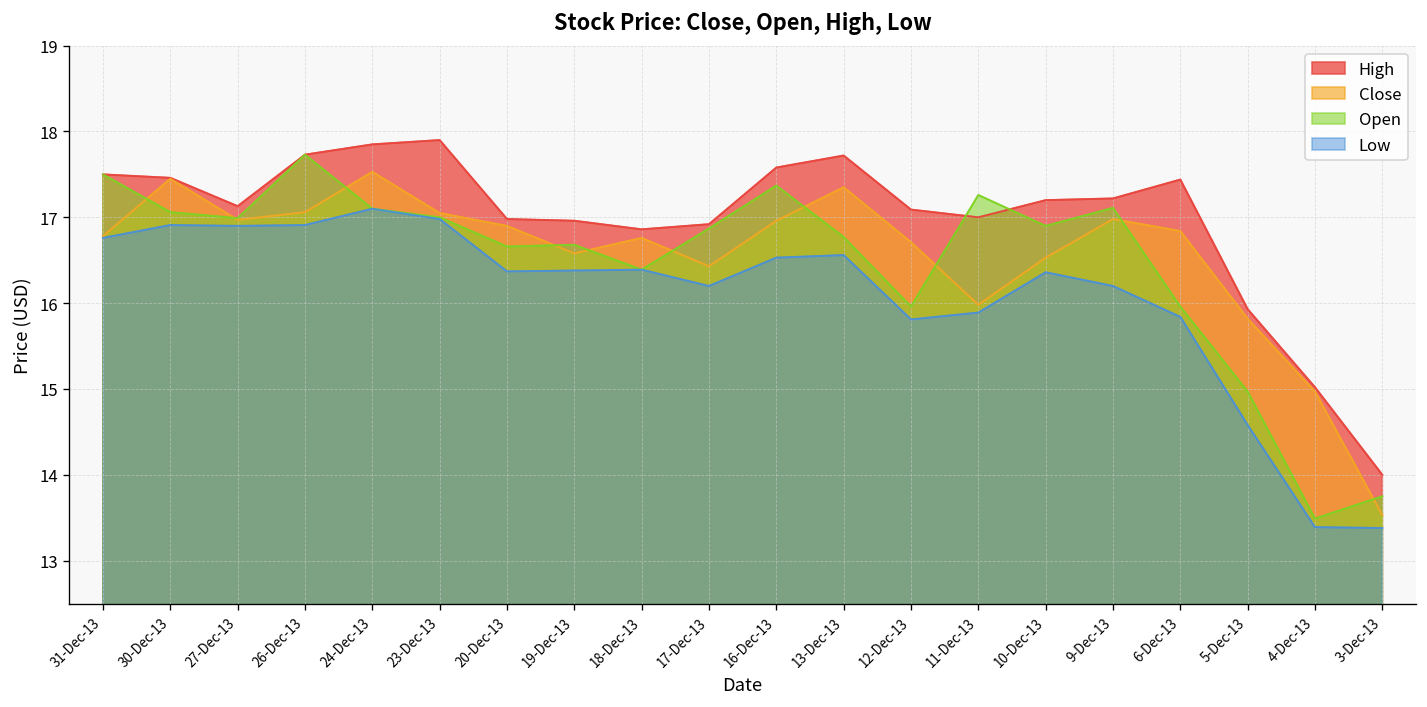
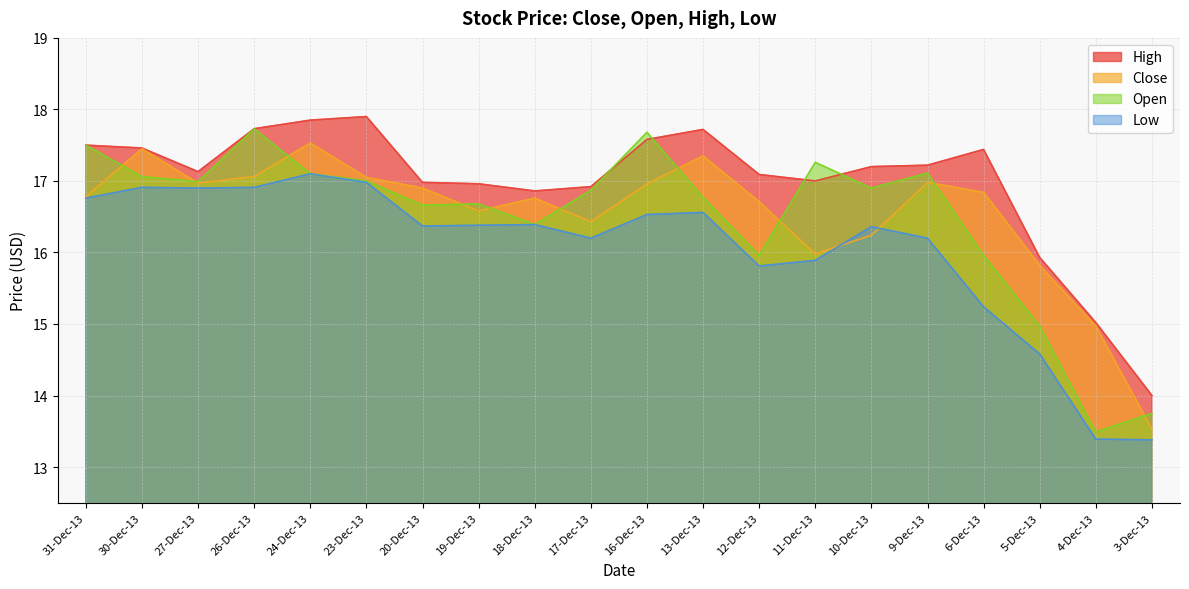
  {
    "High": {
      "27-Dec-13": 17.1,
      "24-Dec-13": 17.9,
      "23-Dec-13": 17.9,
      "20-Dec-13": 17.0,
      "19-Dec-13": 17.0,
      "18-Dec-13": 16.9,
      "17-Dec-13": 16.9,
      "16-Dec-13": 17.6,
      "13-Dec-13": 17.7,
      "12-Dec-13": 17.1,
      "11-Dec-13": 17.0,
      "10-Dec-13": 17.2,
      "9-Dec-13": 17.2,
      "6-Dec-13": 17.4,
      "5-Dec-13": 15.9,
      "4-Dec-13": 15.0,
      "3-Dec-13": 14.0
    },
    "Close": {
      "26-Dec-13": 17.1,
      "24-Dec-13": 17.5,
      "23-Dec-13": 17.1,
      "20-Dec-13": 16.9,
      "19-Dec-13": 16.6,
      "18-Dec-13": 16.8,
      "17-Dec-13": 16.4,
      "16-Dec-13": 17.0,
      "13-Dec-13": 17.4,
      "12-Dec-13": 16.7,
      "11-Dec-13": 16.0,
-     "10-Dec-13": 16.5,
+     "10-Dec-13": 16.2,
      "9-Dec-13": 17.0,
      "6-Dec-13": 16.8,
      "5-Dec-13": 15.8,
      "4-Dec-13": 15.0,
      "3-Dec-13": 13.5
    },
    "Open": {
      "30-Dec-13": 17.1,
      "20-Dec-13": 16.7,
      "19-Dec-13": 16.7,
      "17-Dec-13": 16.9,
-     "16-Dec-13": 17.4,
+     "16-Dec-13": 17.7,
      "13-Dec-13": 16.8,
      "12-Dec-13": 16.0,
      "11-Dec-13": 17.3,
      "10-Dec-13": 16.9,
      "9-Dec-13": 17.1,
      "6-Dec-13": 16.0,
      "5-Dec-13": 15.0,
      "4-Dec-13": 13.5,
      "3-Dec-13": 13.8
    },
    "Low": {
      "30-Dec-13": 16.9,
      "27-Dec-13": 16.9,
      "26-Dec-13": 16.9,
      "20-Dec-13": 16.4,
      "19-Dec-13": 16.4,
      "17-Dec-13": 16.2,
      "16-Dec-13": 16.5,
      "13-Dec-13": 16.6,
      "12-Dec-13": 15.8,
      "11-Dec-13": 15.9,
      "10-Dec-13": 16.4,
      "9-Dec-13": 16.2,
-     "6-Dec-13": 15.8,
+     "6-Dec-13": 15.2,
      "5-Dec-13": 14.6,
      "4-Dec-13": 13.4,
      "3-Dec-13": 13.4
    }
  }
